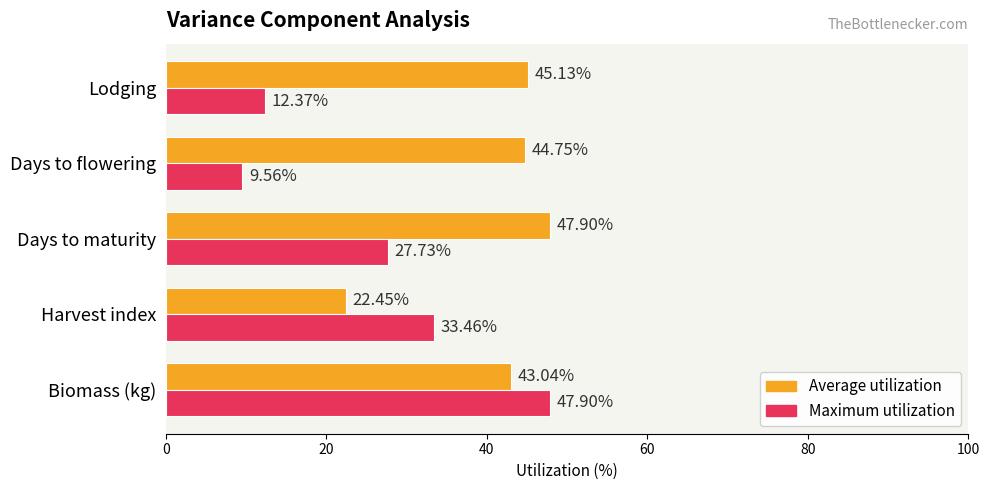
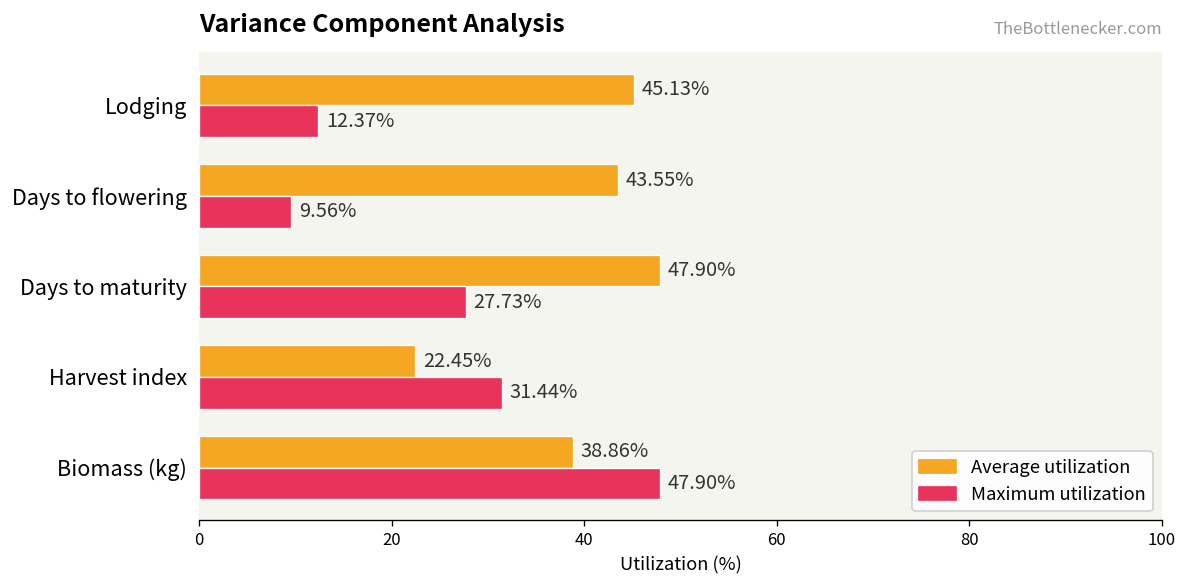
  {
    "Average utilization": {
      "Lodging": "45.13%",
-     "Days to flowering": "44.75%",
+     "Days to flowering": "43.55%",
      "Days to maturity": "47.90%",
      "Harvest index": "22.45%",
-     "Biomass (kg)": "43.04%"
+     "Biomass (kg)": "38.86%"
    },
    "Maximum utilization": {
      "Lodging": "12.37%",
      "Days to flowering": "9.56%",
      "Days to maturity": "27.73%",
-     "Harvest index": "33.46%",
+     "Harvest index": "31.44%",
      "Biomass (kg)": "47.90%"
    }
  }
